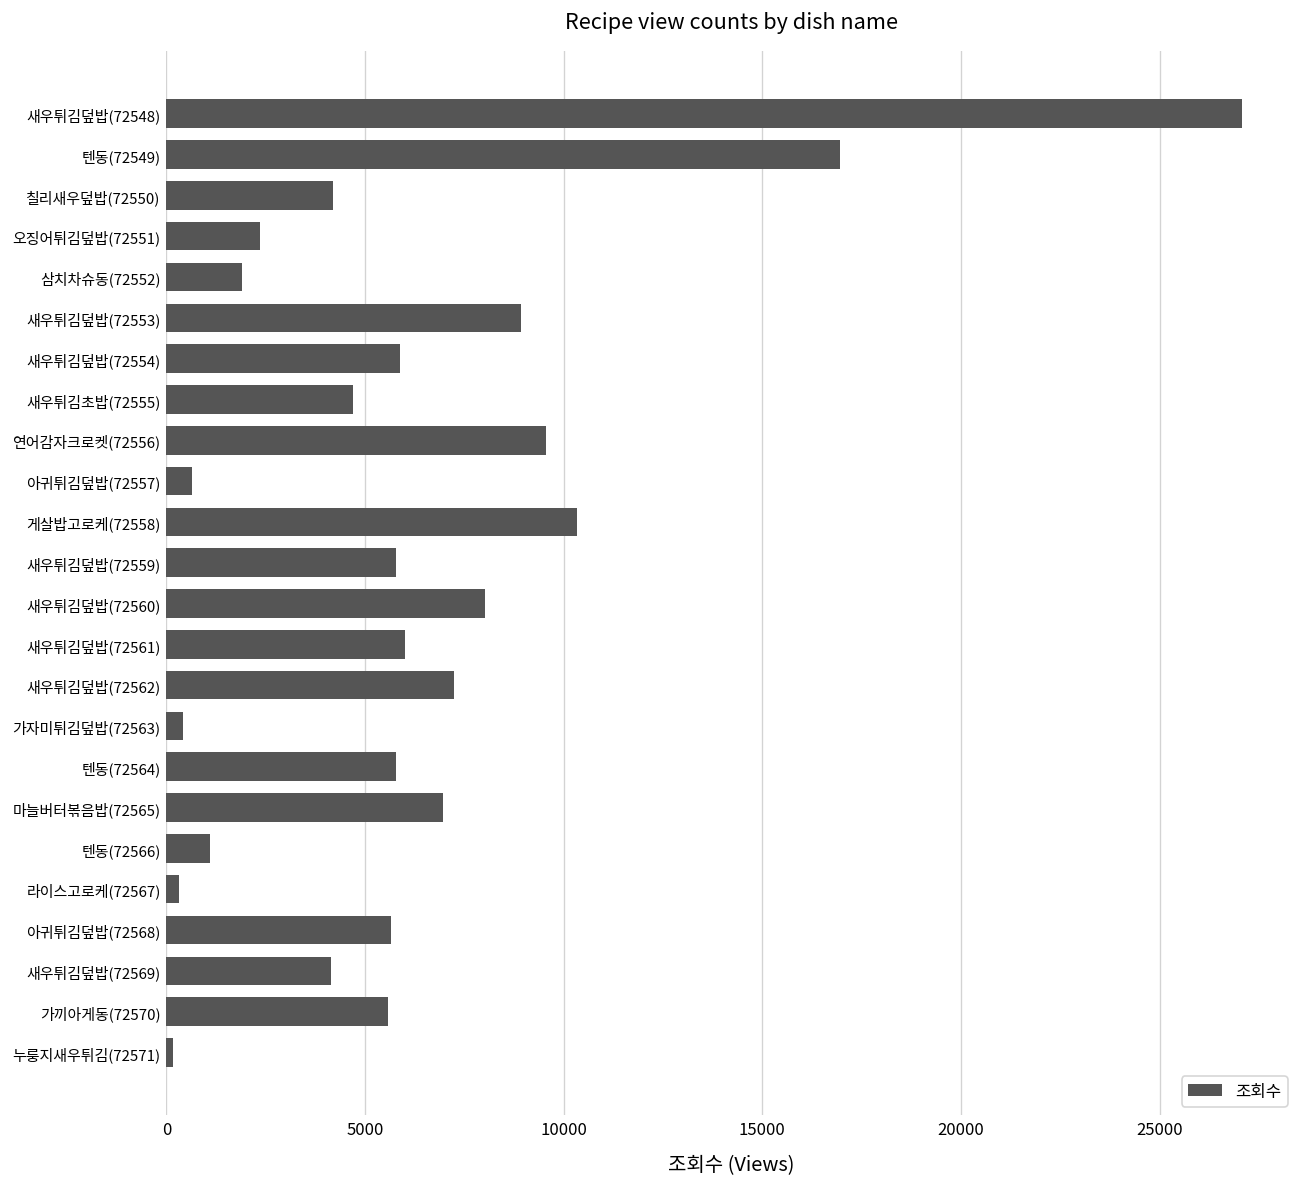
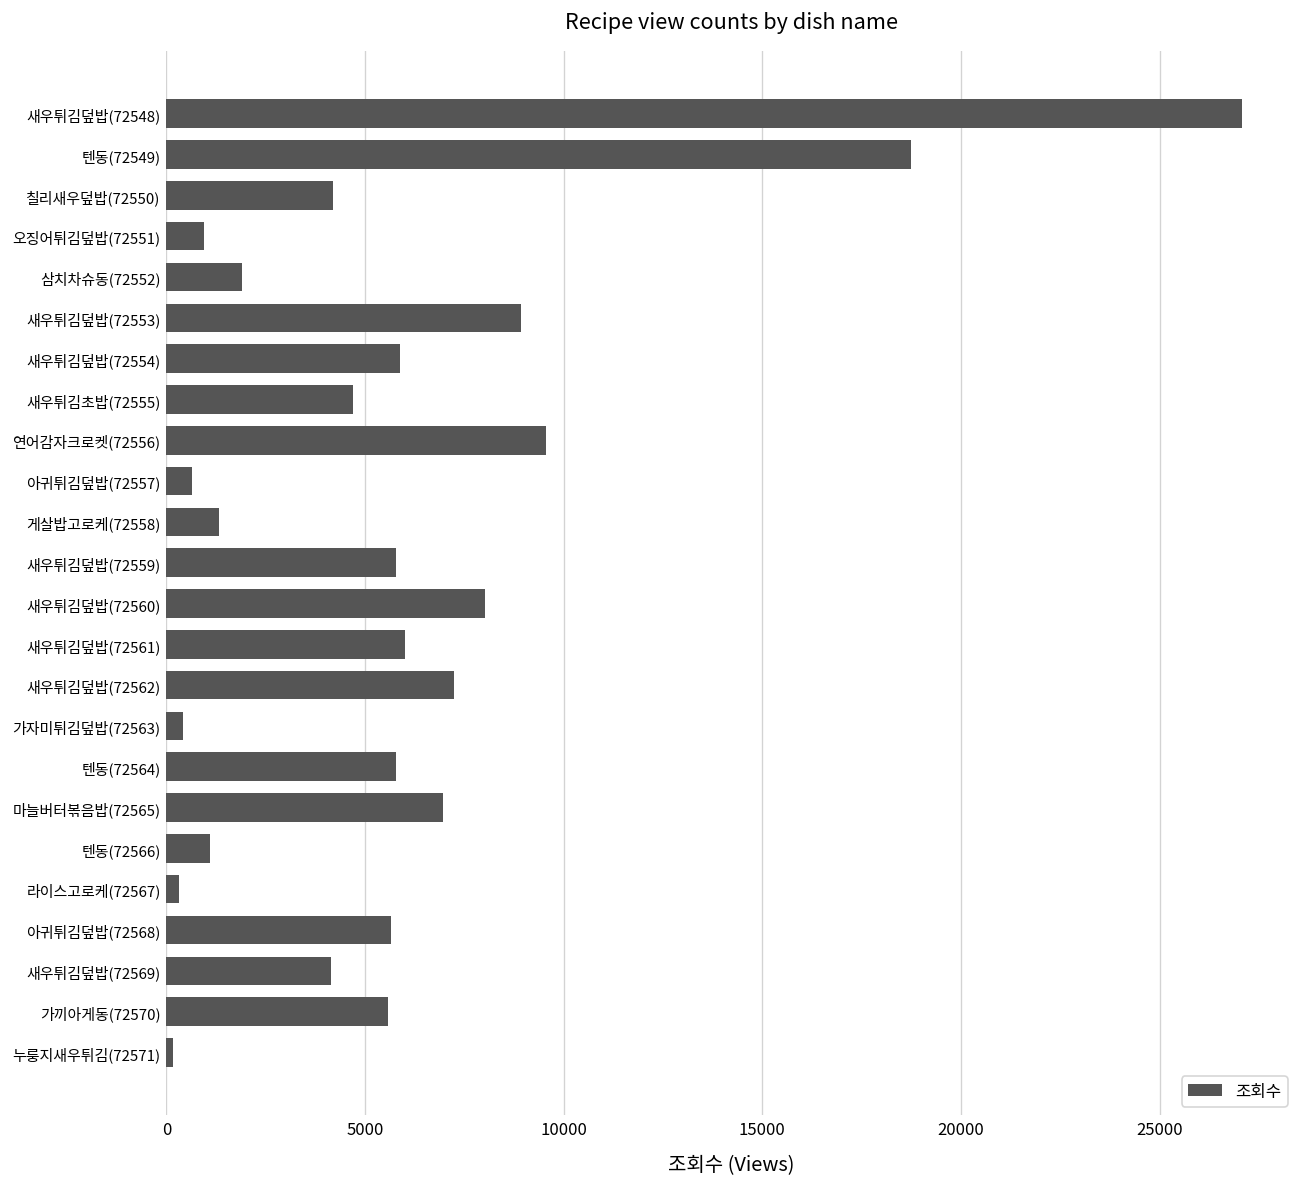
  {
    "새우튀김덮밥(72548)": 27100,
-   "텐동(72549)": 17000,
+   "텐동(72549)": 18700,
    "칠리새우덮밥(72550)": 4200,
-   "오징어튀김덮밥(72551)": 2400,
+   "오징어튀김덮밥(72551)": 1000,
    "삼치차슈동(72552)": 1900,
    "새우튀김덮밥(72553)": 8900,
    "새우튀김덮밥(72554)": 5900,
    "새우튀김초밥(72555)": 4700,
    "연어감자크로켓(72556)": 9600,
    "아귀튀김덮밥(72557)": 600,
-   "게살밥고로케(72558)": 10300,
+   "게살밥고로케(72558)": 1300,
    "새우튀김덮밥(72559)": 5800,
    "새우튀김덮밥(72560)": 8000,
    "새우튀김덮밥(72561)": 6000,
    "새우튀김덮밥(72562)": 7200,
    "가자미튀김덮밥(72563)": 400,
    "텐동(72564)": 5800,
    "마늘버터볶음밥(72565)": 7000,
    "텐동(72566)": 1100,
    "라이스고로케(72567)": 300,
    "아귀튀김덮밥(72568)": 5700,
    "새우튀김덮밥(72569)": 4100,
    "가끼아게동(72570)": 5600,
    "누룽지새우튀김(72571)": 200
  }
